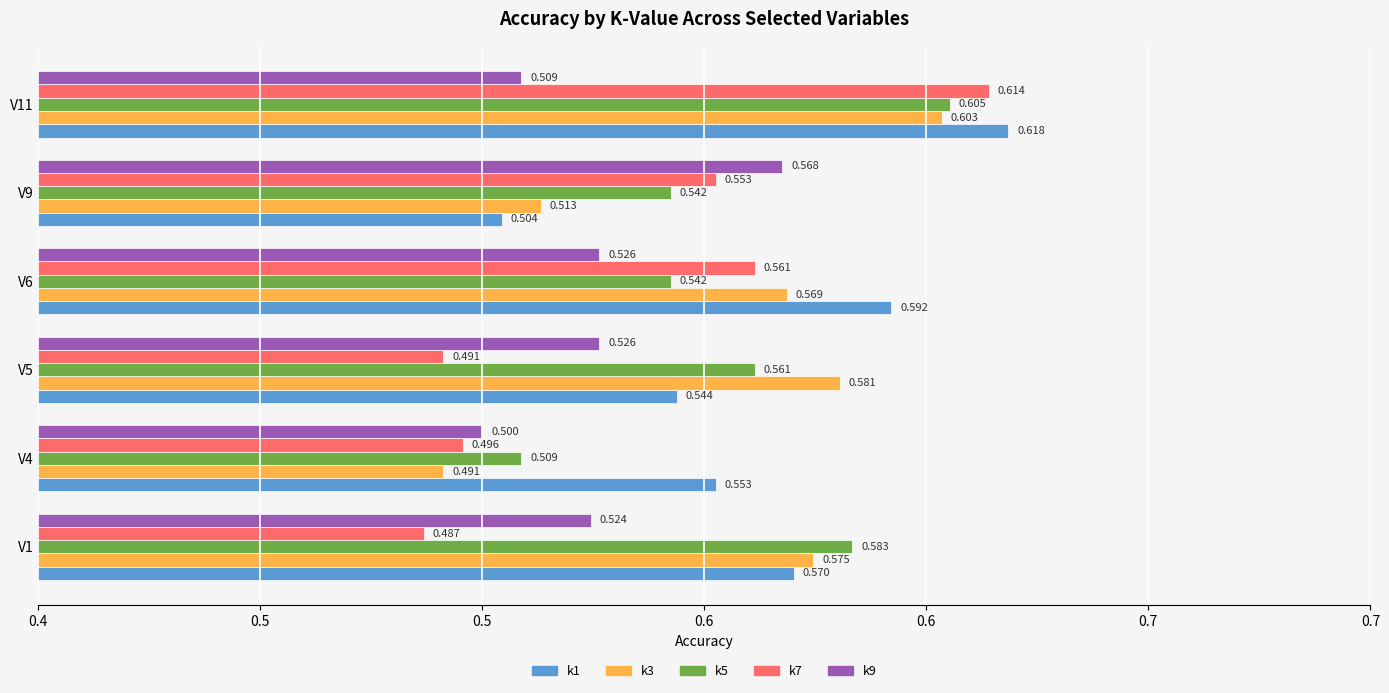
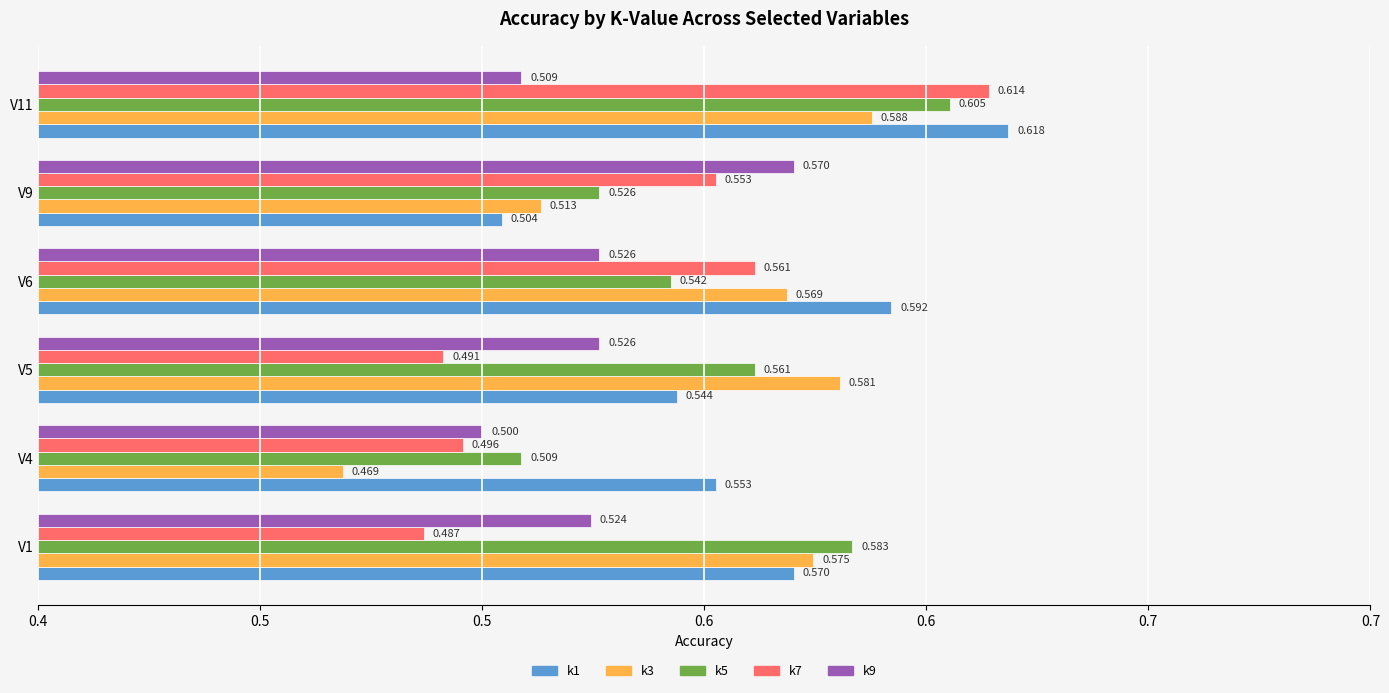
  {
    "k1": {
      "V11": 0.618,
      "V9": 0.504,
      "V6": 0.592,
      "V5": 0.544,
      "V4": 0.553,
      "V1": 0.570
    },
    "k3": {
-     "V11": 0.603,
+     "V11": 0.588,
      "V9": 0.513,
      "V6": 0.569,
      "V5": 0.581,
-     "V4": 0.491,
+     "V4": 0.469,
      "V1": 0.575
    },
    "k5": {
      "V11": 0.605,
-     "V9": 0.542,
+     "V9": 0.526,
      "V6": 0.542,
      "V5": 0.561,
      "V4": 0.509,
      "V1": 0.583
    },
    "k7": {
      "V11": 0.614,
      "V9": 0.553,
      "V6": 0.561,
      "V5": 0.491,
      "V4": 0.496,
      "V1": 0.487
    },
    "k9": {
      "V11": 0.509,
-     "V9": 0.568,
+     "V9": 0.570,
      "V6": 0.526,
      "V5": 0.526,
      "V4": 0.500,
      "V1": 0.524
    }
  }
